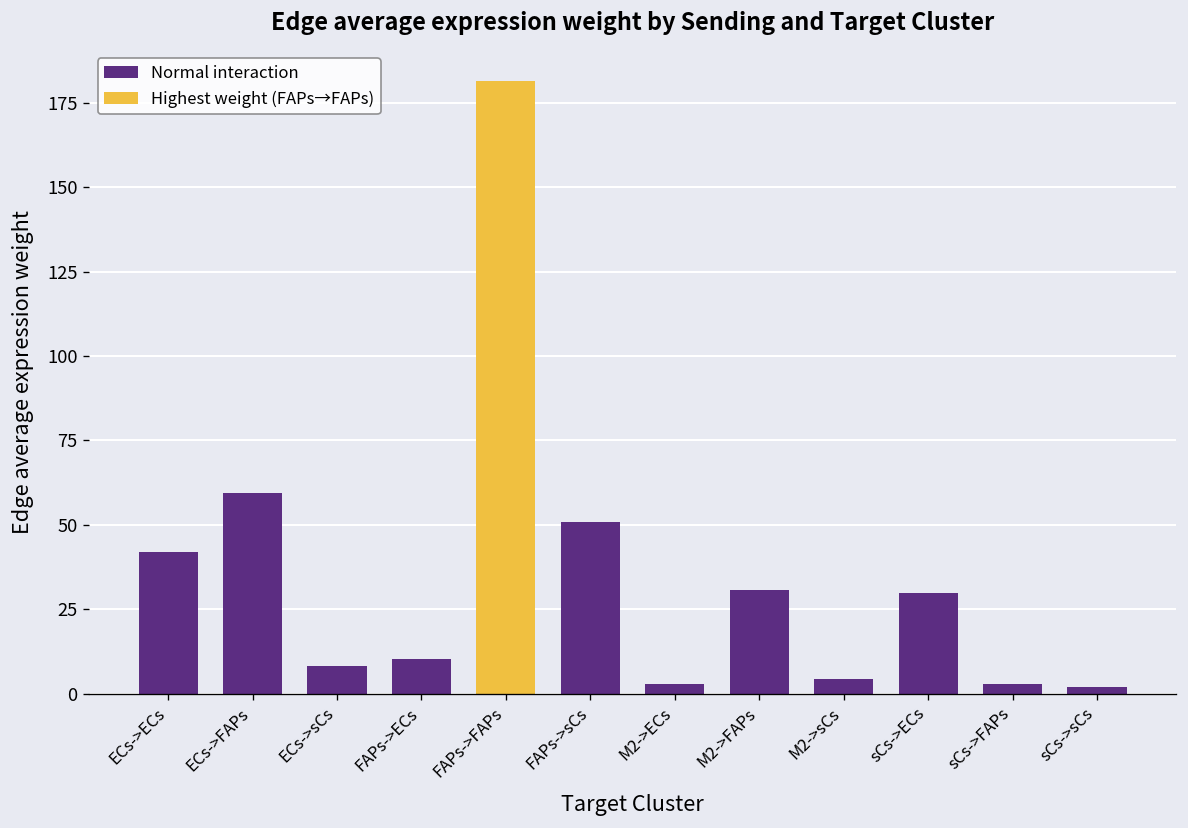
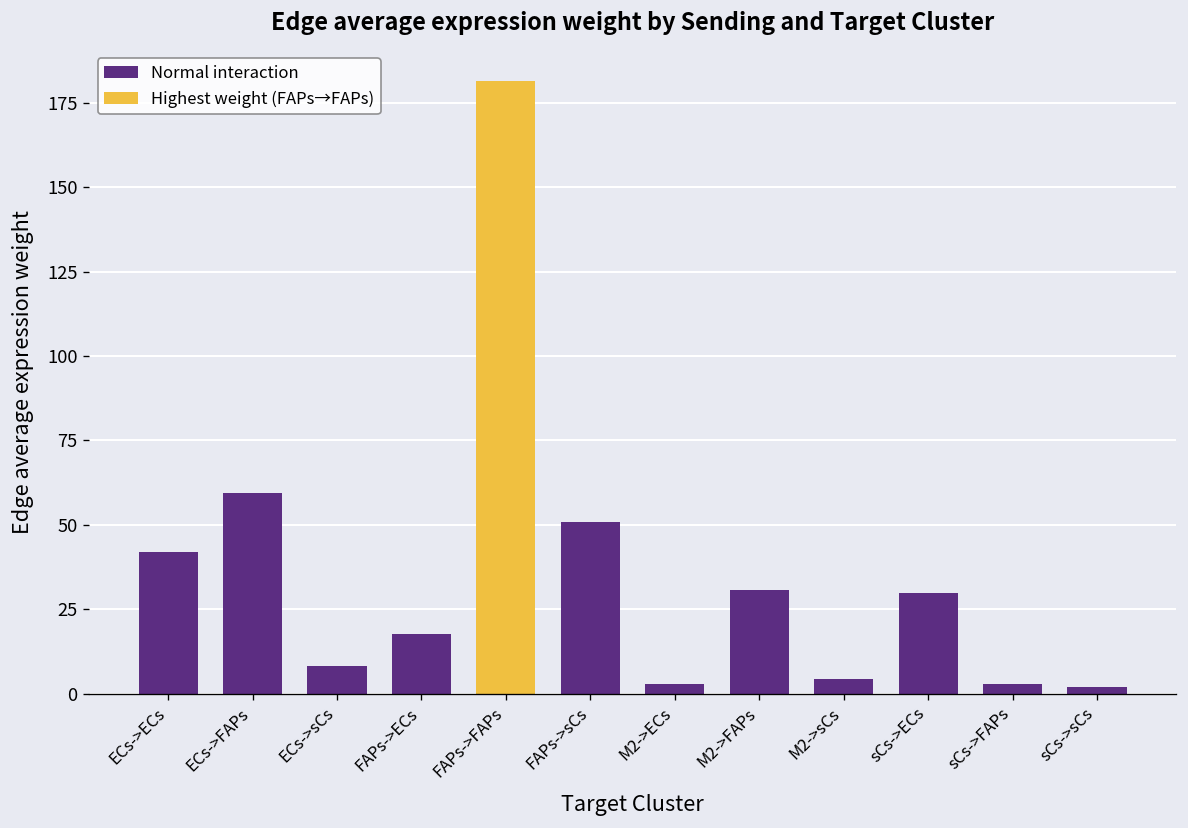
  {
    "ECs->ECs": 42,
    "ECs->FAPs": 59,
    "ECs->sCs": 8,
-   "FAPs->ECs": 10,
+   "FAPs->ECs": 18,
    "FAPs->FAPs": 182,
    "FAPs->sCs": 51,
    "M2->ECs": 3,
    "M2->FAPs": 31,
    "M2->sCs": 4,
    "sCs->ECs": 30,
    "sCs->FAPs": 3,
    "sCs->sCs": 2
  }
